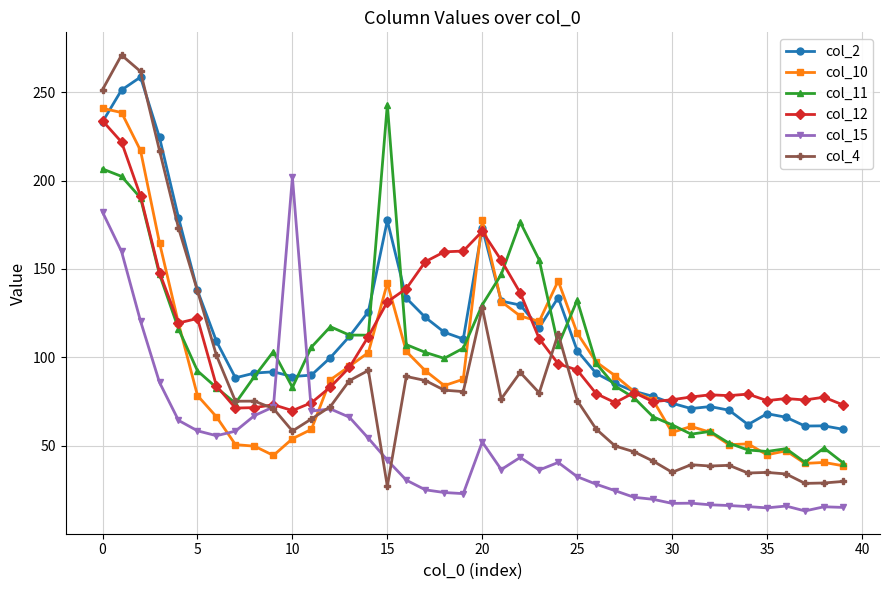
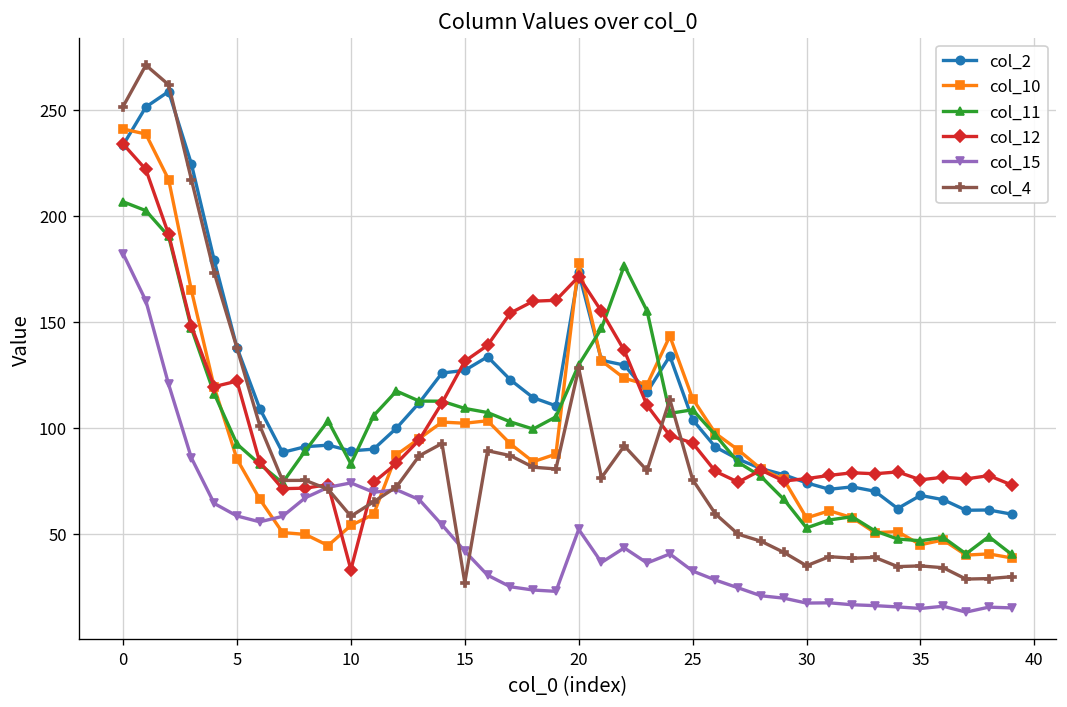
  {
    "col_2": {
      "10": 89,
-     "15": 177,
+     "15": 127,
      "20": 173,
      "25": 104,
      "30": 74,
      "35": 68
    },
    "col_10": {
      "0": 241,
-     "5": 78,
+     "5": 85,
      "10": 54,
-     "15": 142,
+     "15": 102,
      "20": 178,
      "25": 114,
      "30": 58,
      "35": 45
    },
    "col_11": {
      "0": 207,
      "5": 92,
      "10": 83,
-     "15": 243,
+     "15": 109,
      "20": 130,
-     "25": 132,
-     "30": 62,
+     "25": 108,
+     "30": 53,
      "35": 47
    },
    "col_12": {
      "5": 122,
-     "10": 70,
+     "10": 33,
      "15": 131,
      "20": 171,
      "25": 93,
      "30": 76,
      "35": 75
    },
    "col_15": {
      "0": 182,
      "5": 58,
-     "10": 202,
+     "10": 74,
      "15": 42,
      "20": 52,
      "25": 32,
      "30": 17,
      "35": 15
    },
    "col_4": {
      "0": 251,
      "10": 58,
      "15": 27,
      "20": 128,
      "25": 76,
      "30": 35,
      "35": 35
    }
  }
